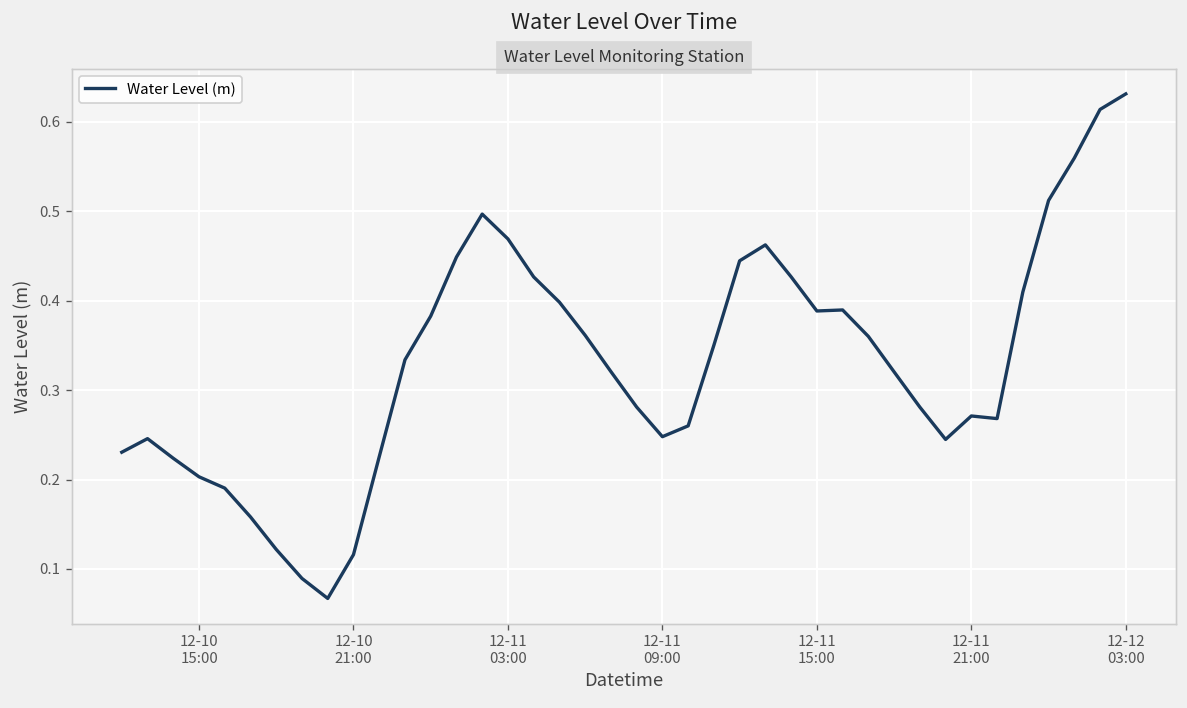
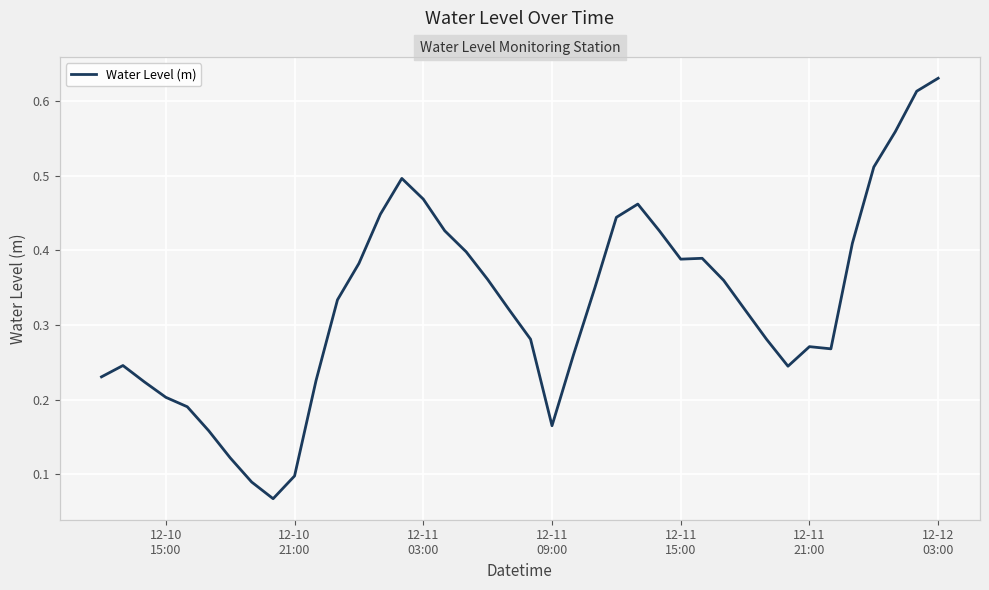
  {
    "12-10 15:00": 0.20,
-   "12-10 21:00": 0.12,
+   "12-10 21:00": 0.10,
    "12-11 03:00": 0.47,
-   "12-11 09:00": 0.25,
+   "12-11 09:00": 0.16,
    "12-11 15:00": 0.39,
    "12-11 21:00": 0.27,
    "12-12 03:00": 0.63
  }
